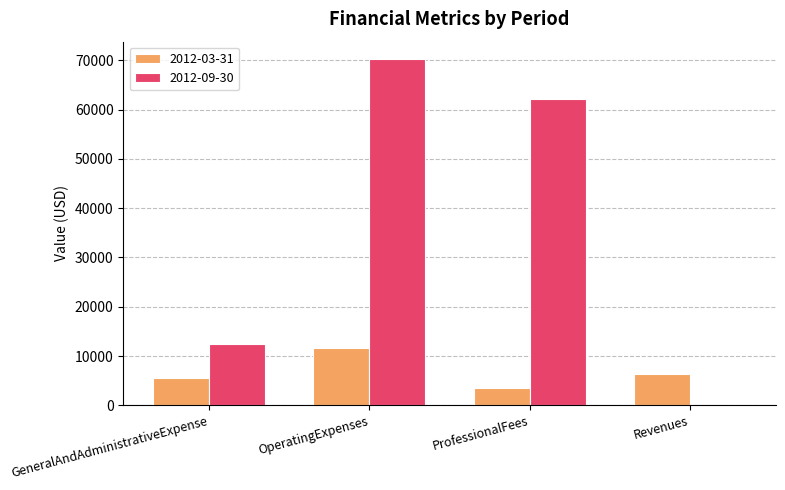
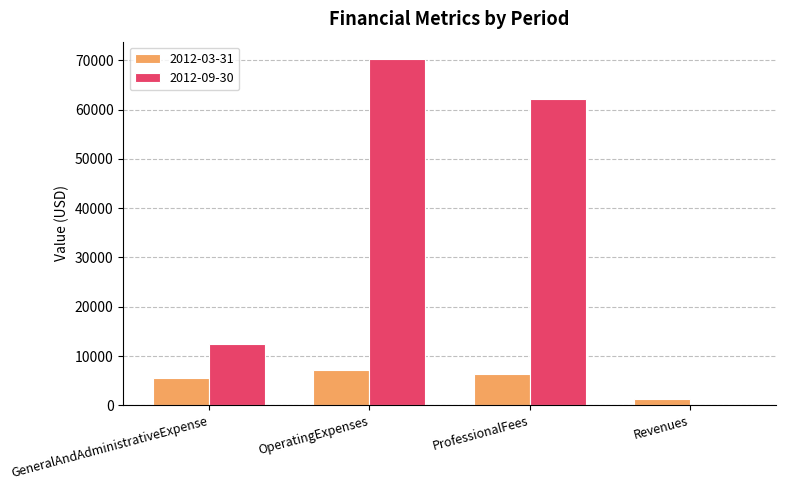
  {
    "2012-03-31": {
      "GeneralAndAdministrativeExpense": 5000,
-     "OperatingExpenses": 12000,
-     "ProfessionalFees": 4000,
-     "Revenues": 6000
+     "OperatingExpenses": 7000,
+     "ProfessionalFees": 6000,
+     "Revenues": 1000
    },
    "2012-09-30": {
      "GeneralAndAdministrativeExpense": 12000,
      "OperatingExpenses": 70000,
      "ProfessionalFees": 62000,
      "Revenues": 0
    }
  }
